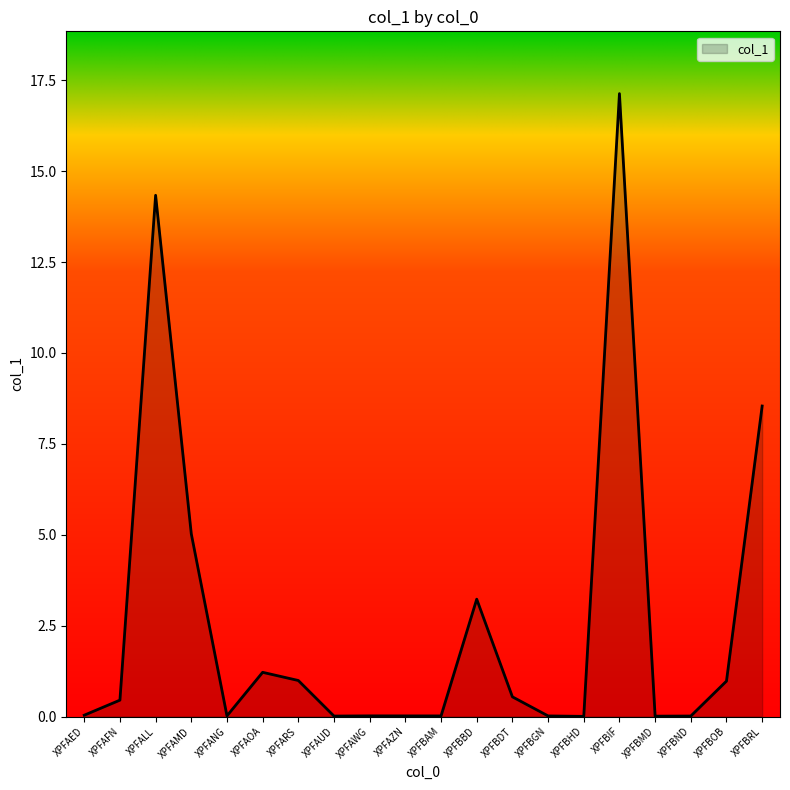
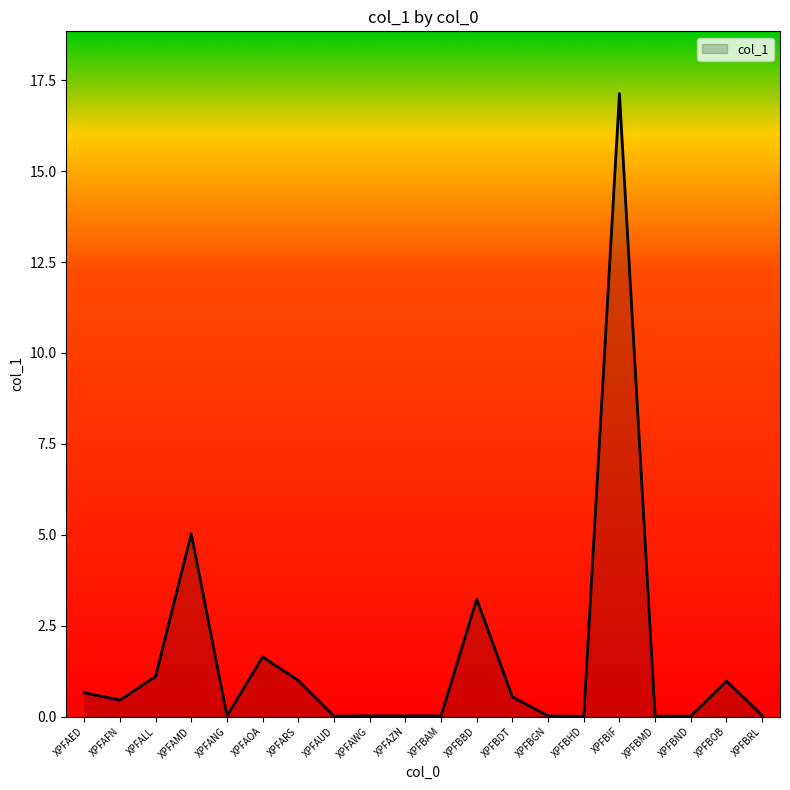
  {
-   "XPFAED": 0.0,
+   "XPFAED": 0.7,
    "XPFAFN": 0.5,
-   "XPFALL": 14.3,
+   "XPFALL": 1.1,
    "XPFAMD": 5.0,
    "XPFANG": 0.0,
-   "XPFAOA": 1.2,
+   "XPFAOA": 1.6,
    "XPFARS": 1.0,
    "XPFAUD": 0.0,
    "XPFAWG": 0.0,
    "XPFAZN": 0.0,
    "XPFBAM": 0.0,
    "XPFBBD": 3.2,
    "XPFBDT": 0.5,
    "XPFBGN": 0.0,
    "XPFBHD": 0.0,
    "XPFBIF": 17.1,
    "XPFBMD": 0.0,
    "XPFBND": 0.0,
    "XPFBOB": 1.0,
-   "XPFBRL": 8.5
+   "XPFBRL": 0.0
  }
